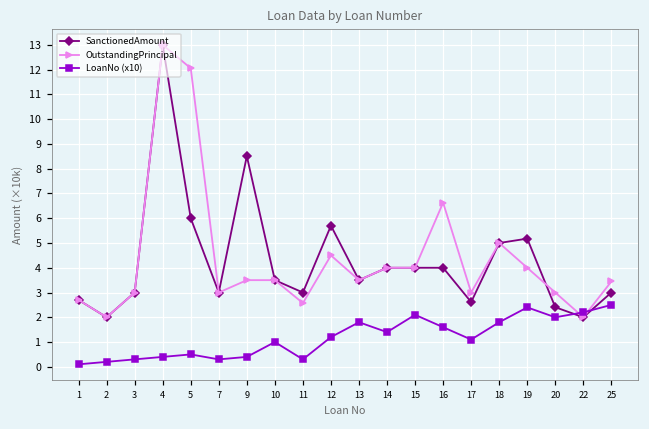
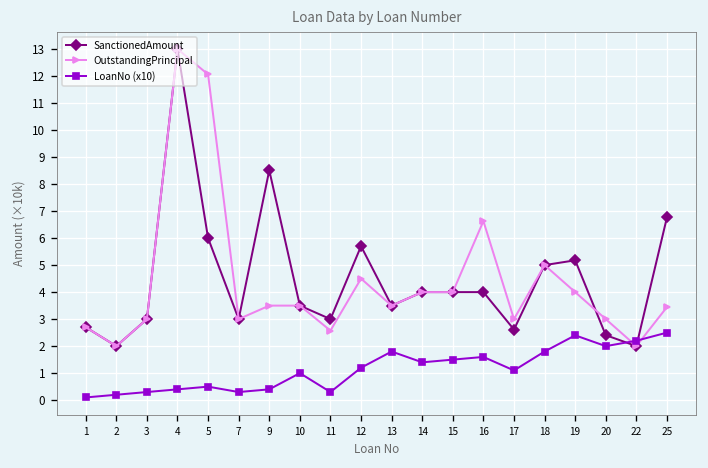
  {
    "SanctionedAmount": {
      "5": 6.0,
      "9": 8.5,
      "11": 3.0,
      "12": 5.7,
      "16": 4.0,
      "17": 2.6,
      "19": 5.2,
      "20": 2.4,
-     "25": 3.0
+     "25": 6.8
    },
    "OutstandingPrincipal": {
      "5": 12.1,
      "9": 3.5,
      "11": 2.6,
      "12": 4.5,
      "16": 6.6,
      "17": 3.0,
      "19": 4.0,
      "20": 3.0,
      "25": 3.4
    },
    "LoanNo (x10)": {
      "1": 0.1,
      "2": 0.2,
      "3": 0.3,
      "4": 0.4,
      "5": 0.5,
      "7": 0.3,
      "9": 0.4,
      "10": 1.0,
      "11": 0.3,
      "12": 1.2,
      "13": 1.8,
      "14": 1.4,
-     "15": 2.1,
+     "15": 1.5,
      "16": 1.6,
      "17": 1.1,
      "18": 1.8,
      "19": 2.4,
      "20": 2.0,
      "22": 2.2,
      "25": 2.5
    }
  }
